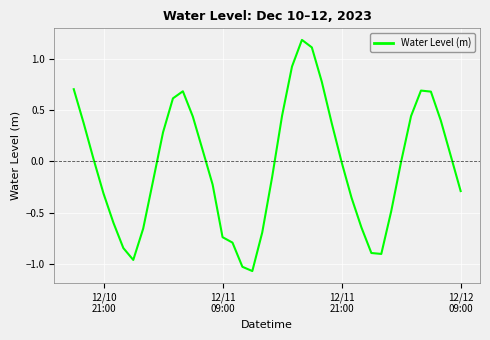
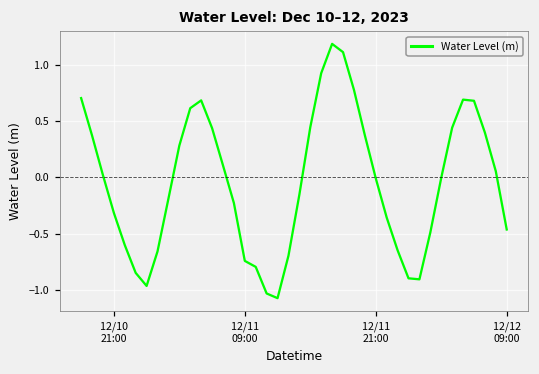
  {
    "12/10 21:00": -0.31,
    "12/11 09:00": -0.74,
    "12/11 21:00": -0.01,
-   "12/12 09:00": -0.29
+   "12/12 09:00": -0.46
  }
